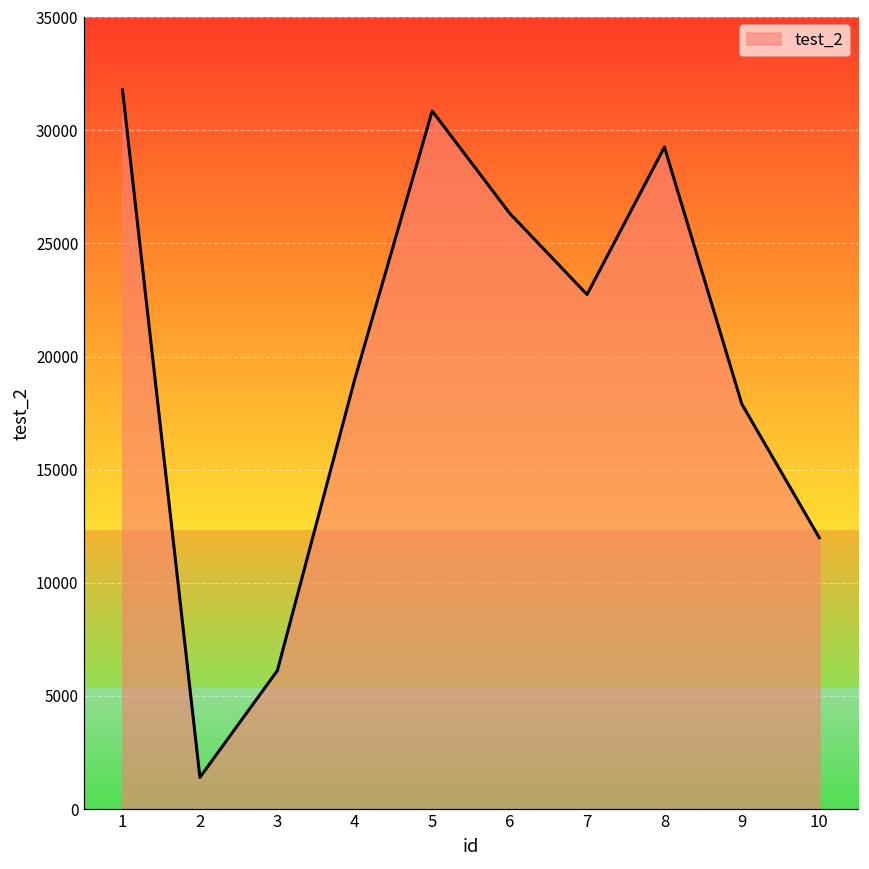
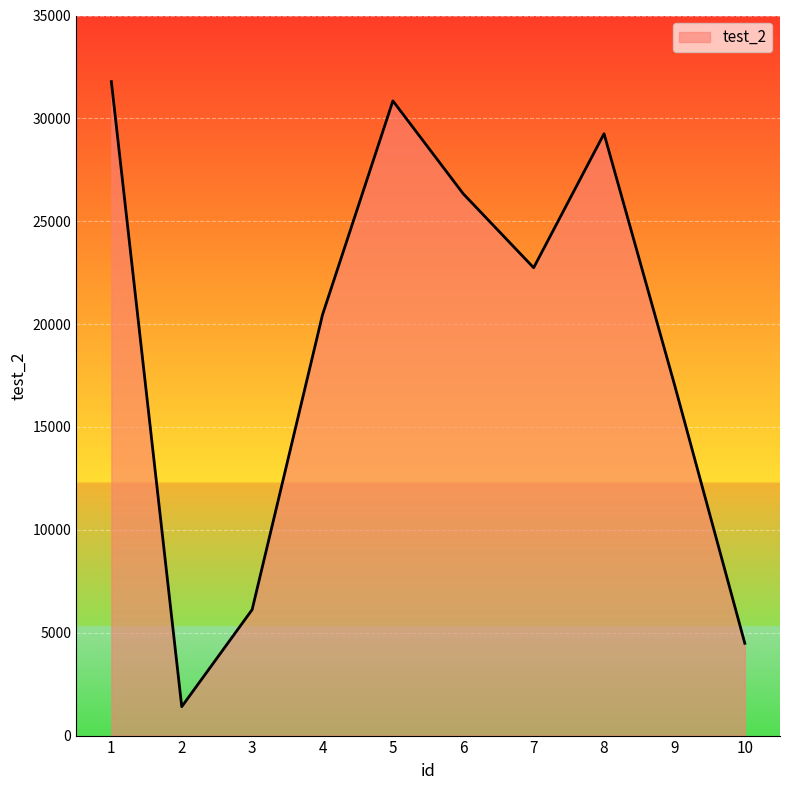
  {
    "1": 31800,
    "2": 1400,
    "3": 6100,
-   "4": 19000,
+   "4": 20500,
    "5": 30900,
    "6": 26300,
    "7": 22700,
    "8": 29300,
-   "9": 17900,
-   "10": 12000
+   "9": 17100,
+   "10": 4500
  }
